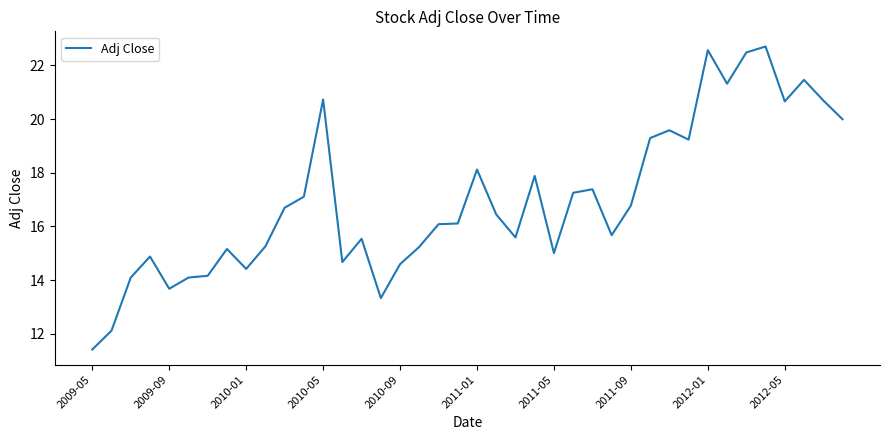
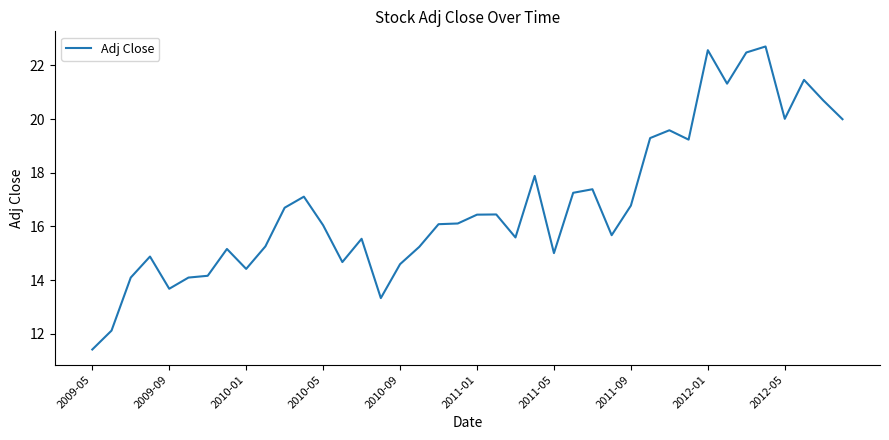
  {
    "2009-05": 11.4,
    "2009-09": 13.7,
    "2010-01": 14.4,
-   "2010-05": 20.7,
+   "2010-05": 16.0,
    "2010-09": 14.6,
-   "2011-01": 18.1,
+   "2011-01": 16.4,
    "2011-05": 15.0,
    "2011-09": 16.8,
    "2012-01": 22.6,
-   "2012-05": 20.7
+   "2012-05": 20.0
  }
